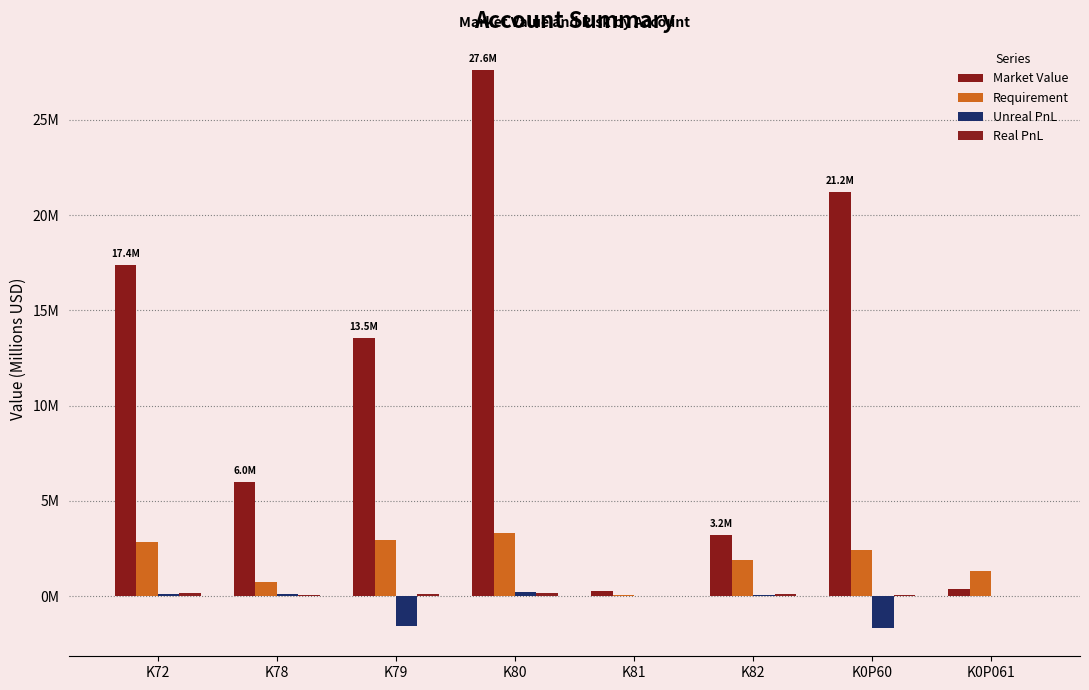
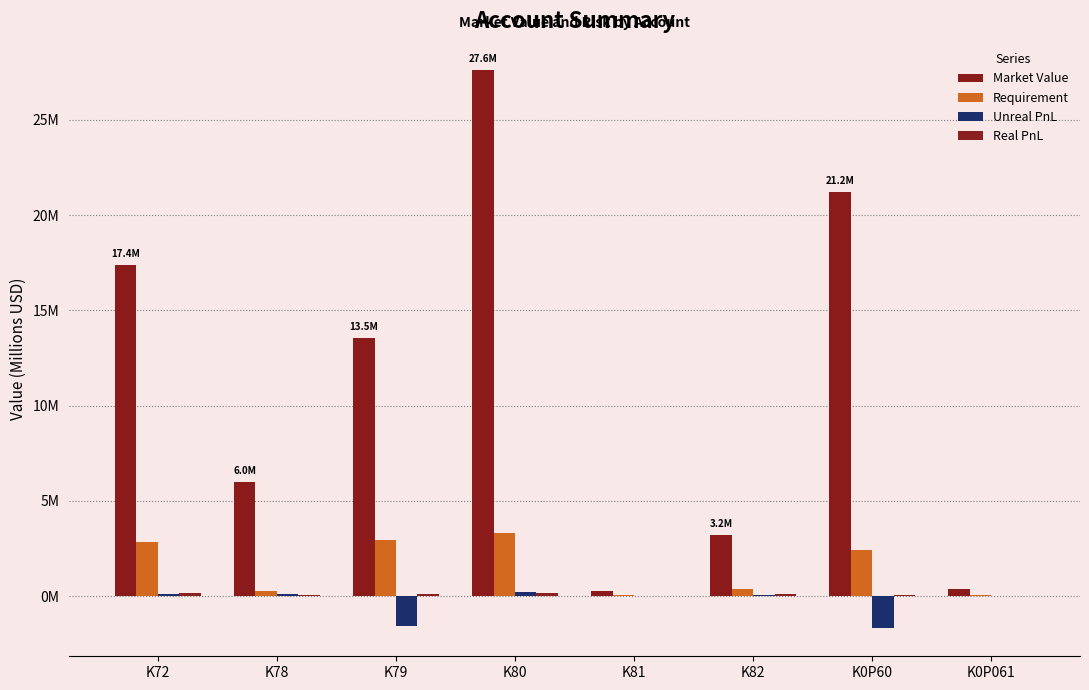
  {
    "Requirement": {
      "K72": 2800000,
-     "K78": 800000,
+     "K78": 300000,
      "K79": 3000000,
      "K80": 3300000,
-     "K82": 1900000,
+     "K82": 400000,
      "K0P60": 2400000,
-     "K0P061": 1300000
+     "K0P061": 100000
    },
    "Unreal PnL": {
      "K79": -1600000,
      "K80": 200000,
      "K0P60": -1700000
    }
  }
